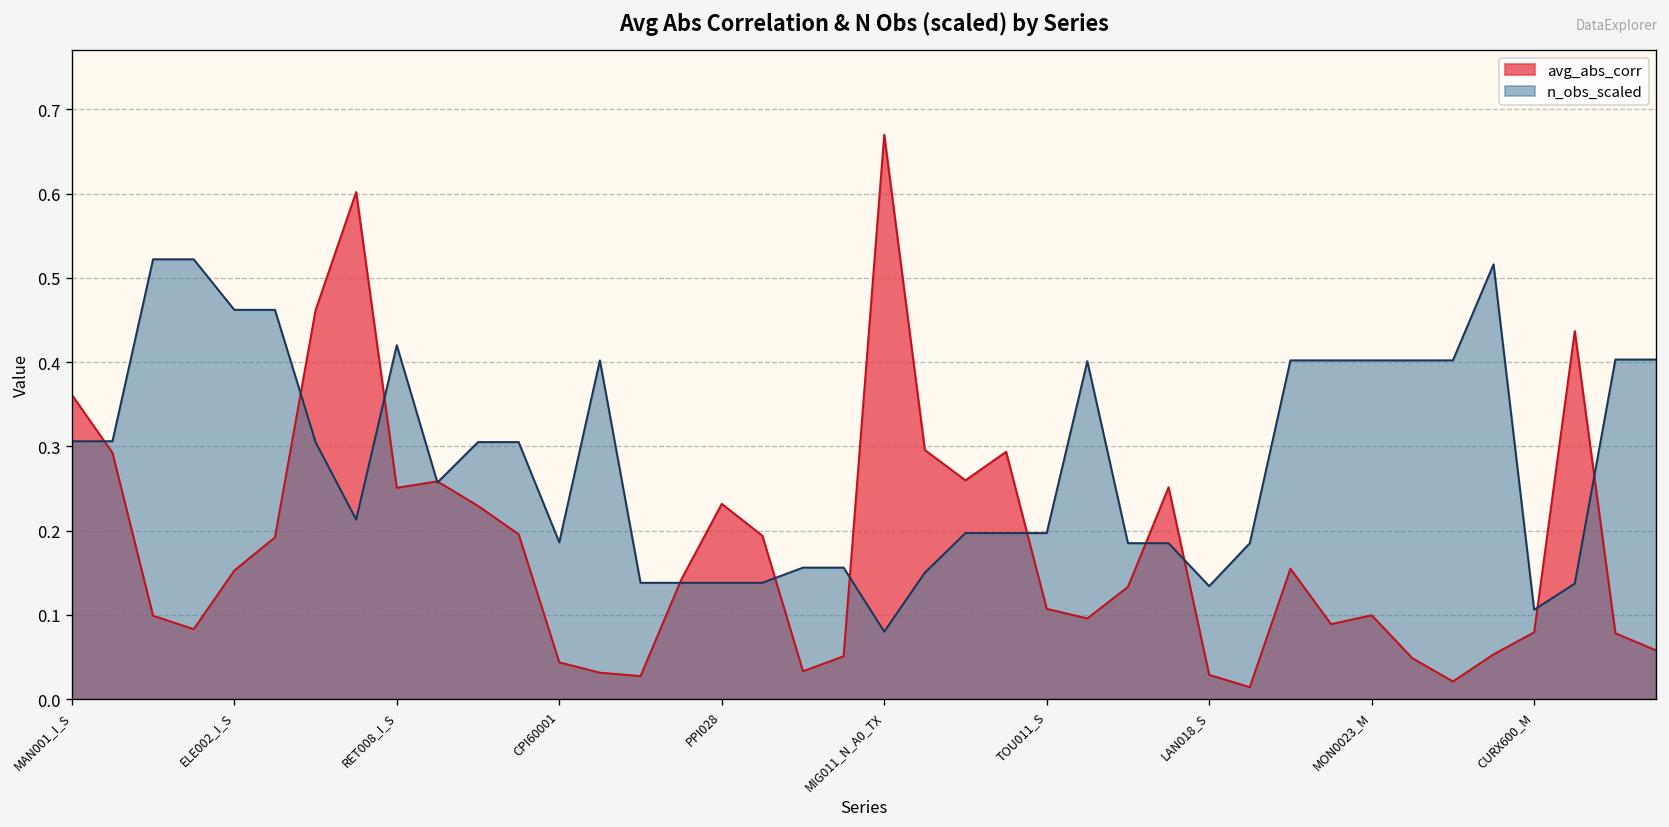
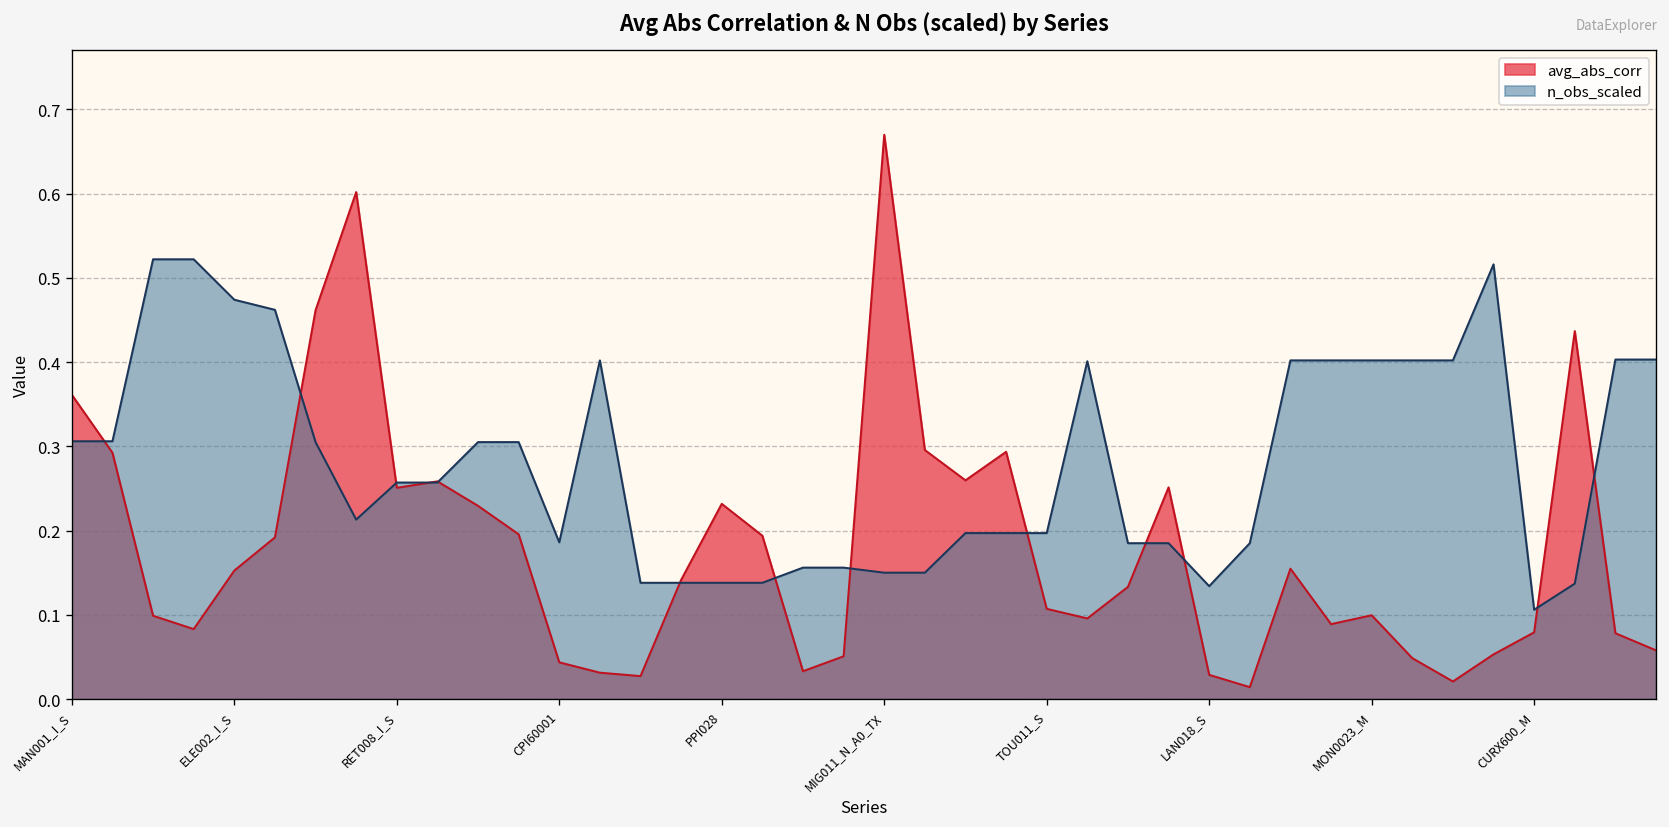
  {
    "avg_abs_corr": {
      "MAN001_I_S": 0.36,
      "ELE002_I_S": 0.15,
      "RET008_I_S": 0.25,
      "CPI60001": 0.04,
      "PPI028": 0.23,
      "MIG011_N_A0_TX": 0.67,
      "TOU011_S": 0.11,
      "LAN018_S": 0.03,
      "MON0023_M": 0.10,
      "CURX600_M": 0.08
    },
    "n_obs_scaled": {
      "MAN001_I_S": 0.31,
-     "ELE002_I_S": 0.46,
-     "RET008_I_S": 0.42,
+     "ELE002_I_S": 0.47,
+     "RET008_I_S": 0.26,
      "CPI60001": 0.19,
      "PPI028": 0.14,
-     "MIG011_N_A0_TX": 0.08,
+     "MIG011_N_A0_TX": 0.15,
      "TOU011_S": 0.20,
      "LAN018_S": 0.13,
      "MON0023_M": 0.40,
      "CURX600_M": 0.11
    }
  }
